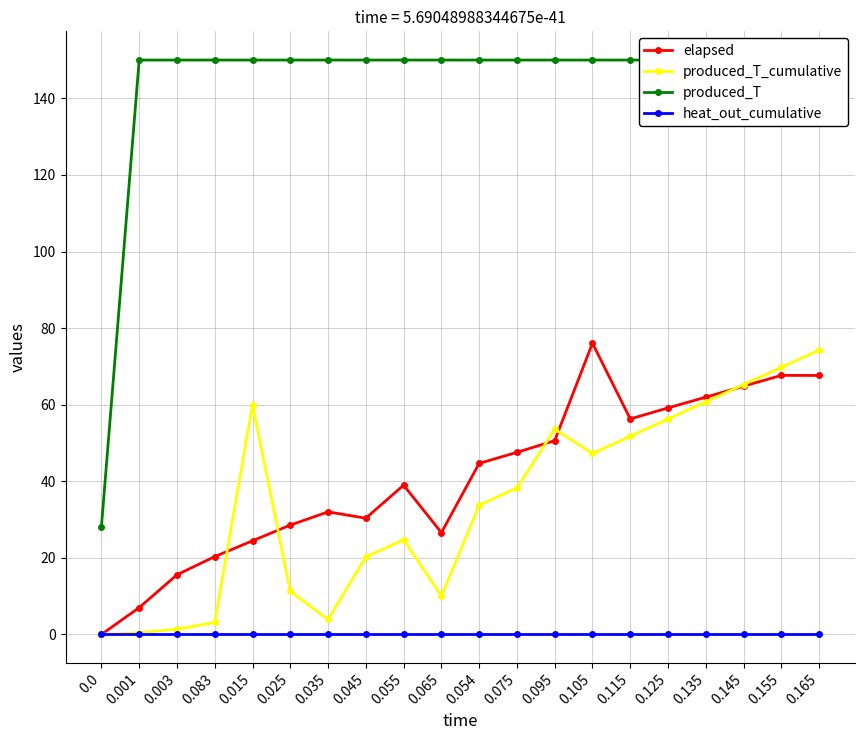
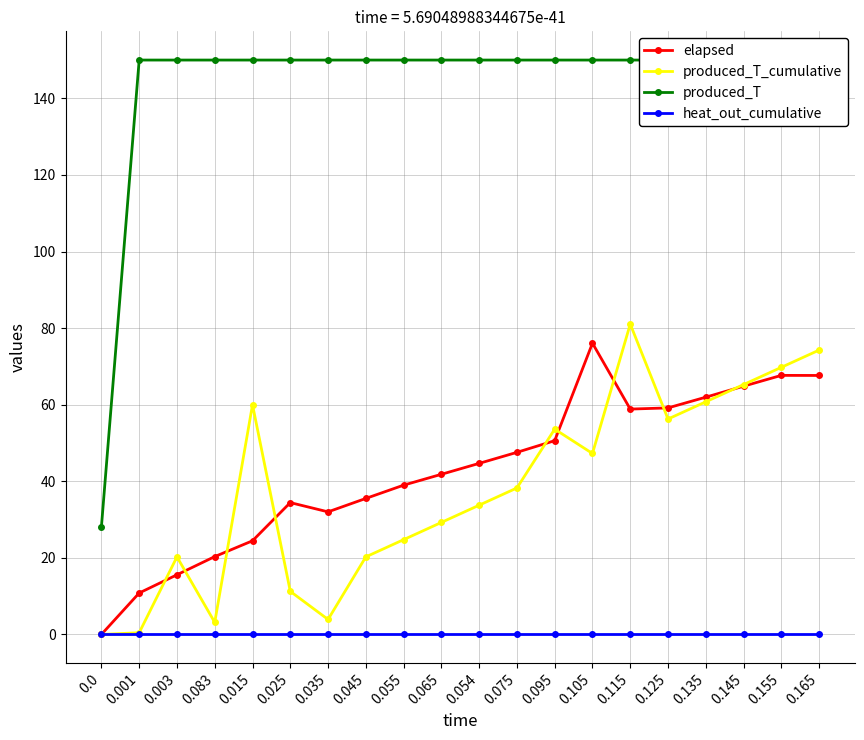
  {
    "elapsed": {
-     "0.001": 7,
+     "0.001": 11,
      "0.003": 16,
      "0.083": 20,
      "0.015": 24,
-     "0.025": 29,
+     "0.025": 34,
      "0.035": 32,
-     "0.045": 30,
+     "0.045": 36,
      "0.055": 39,
-     "0.065": 27,
+     "0.065": 42,
      "0.054": 45,
      "0.075": 48,
      "0.095": 51,
      "0.105": 76,
-     "0.115": 56,
+     "0.115": 59,
      "0.125": 59,
      "0.135": 62,
      "0.155": 68,
      "0.165": 68
    },
    "produced_T_cumulative": {
-     "0.003": 1,
+     "0.003": 20,
      "0.083": 3,
      "0.015": 60,
      "0.025": 11,
      "0.035": 4,
      "0.045": 20,
      "0.055": 25,
-     "0.065": 10,
+     "0.065": 29,
      "0.054": 34,
      "0.075": 38,
      "0.095": 54,
      "0.105": 47,
-     "0.115": 52,
+     "0.115": 81,
      "0.125": 56,
      "0.135": 61,
      "0.155": 70,
      "0.165": 74
    },
    "produced_T": {
      "0.0": 28,
      "0.001": 150,
      "0.003": 150,
      "0.083": 150,
      "0.015": 150,
      "0.025": 150,
      "0.035": 150,
      "0.045": 150,
      "0.055": 150,
      "0.065": 150,
      "0.054": 150,
      "0.075": 150,
      "0.095": 150,
      "0.105": 150,
      "0.115": 150
    },
    "heat_out_cumulative": {
      "0.003": 0,
      "0.083": 0,
      "0.015": 0,
      "0.025": 0,
      "0.035": 0,
      "0.045": 0,
      "0.055": 0,
      "0.065": 0,
      "0.054": 0,
      "0.075": 0,
      "0.095": 0,
      "0.105": 0,
      "0.115": 0,
      "0.125": 0,
      "0.135": 0,
      "0.145": 0,
      "0.155": 0,
      "0.165": 0
    }
  }
